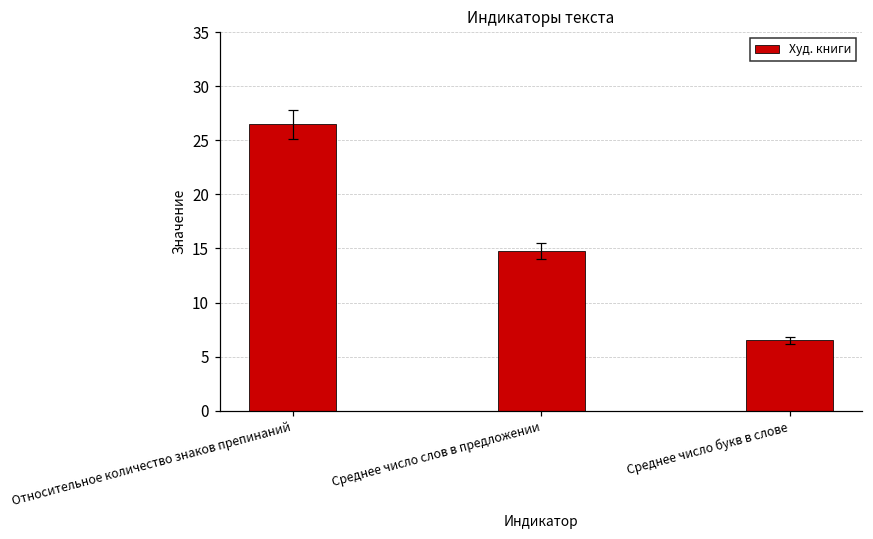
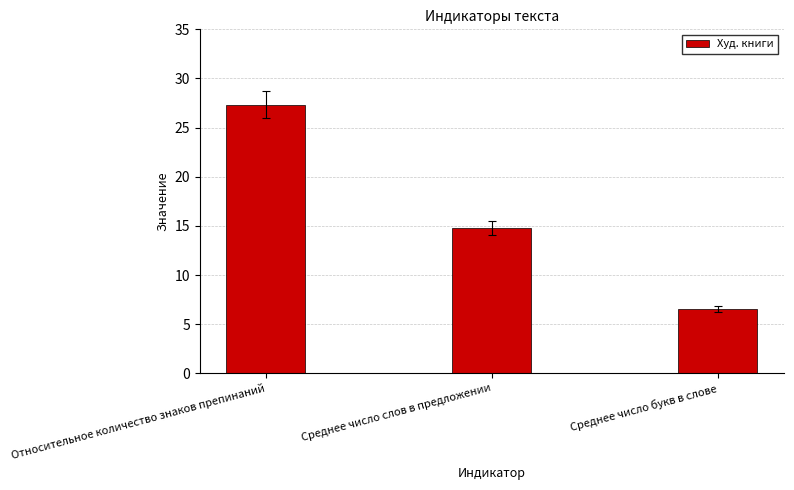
  {
    "Худ. книги": {
-     "Относительное количество знаков препинаний": 26,
+     "Относительное количество знаков препинаний": 27,
      "Среднее число слов в предложении": 15,
      "Среднее число букв в слове": 7
    }
  }
